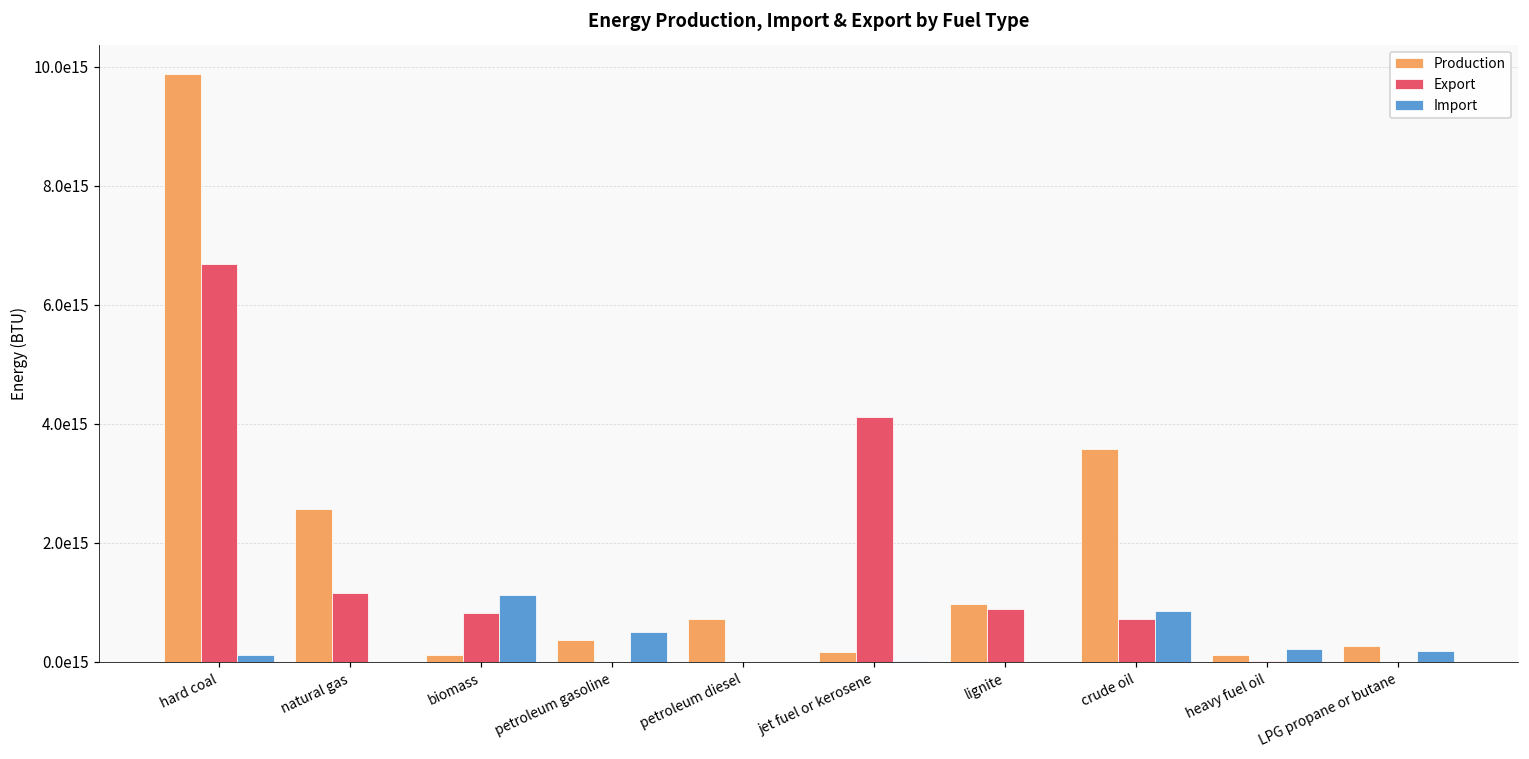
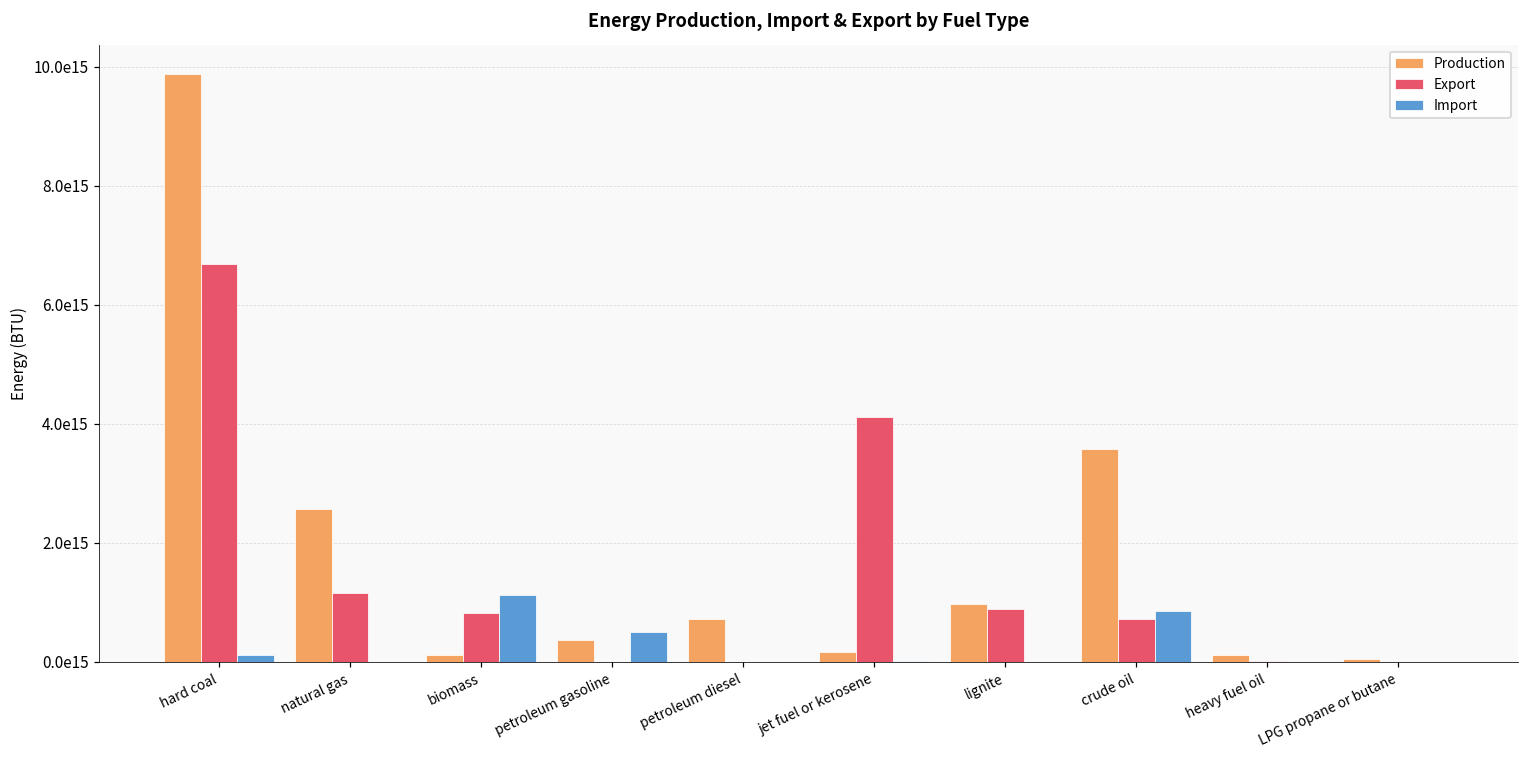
  {
    "Production": {
      "hard coal": 9900000000000000,
      "natural gas": 2600000000000000,
      "biomass": 100000000000000,
      "petroleum gasoline": 400000000000000,
      "petroleum diesel": 700000000000000,
      "jet fuel or kerosene": 200000000000000,
      "lignite": 1000000000000000,
      "crude oil": 3600000000000000,
      "heavy fuel oil": 100000000000000,
-     "LPG propane or butane": 300000000000000
+     "LPG propane or butane": 0
    },
    "Export": {
      "hard coal": 6700000000000000,
      "natural gas": 1100000000000000,
      "biomass": 800000000000000,
      "jet fuel or kerosene": 4100000000000000,
      "lignite": 900000000000000,
      "crude oil": 700000000000000,
      "LPG propane or butane": 0
    },
    "Import": {
      "hard coal": 100000000000000,
      "natural gas": 0,
      "biomass": 1100000000000000,
      "petroleum gasoline": 500000000000000,
      "petroleum diesel": 0,
      "lignite": 0,
      "crude oil": 800000000000000,
-     "heavy fuel oil": 200000000000000,
-     "LPG propane or butane": 200000000000000
+     "heavy fuel oil": 0,
+     "LPG propane or butane": 0
    }
  }
